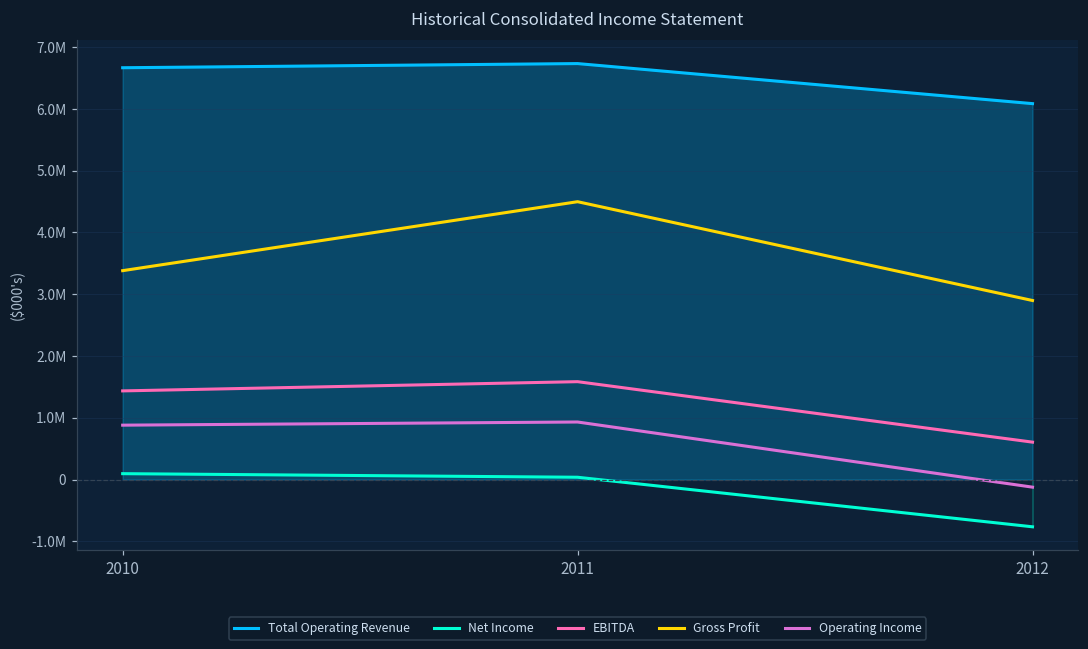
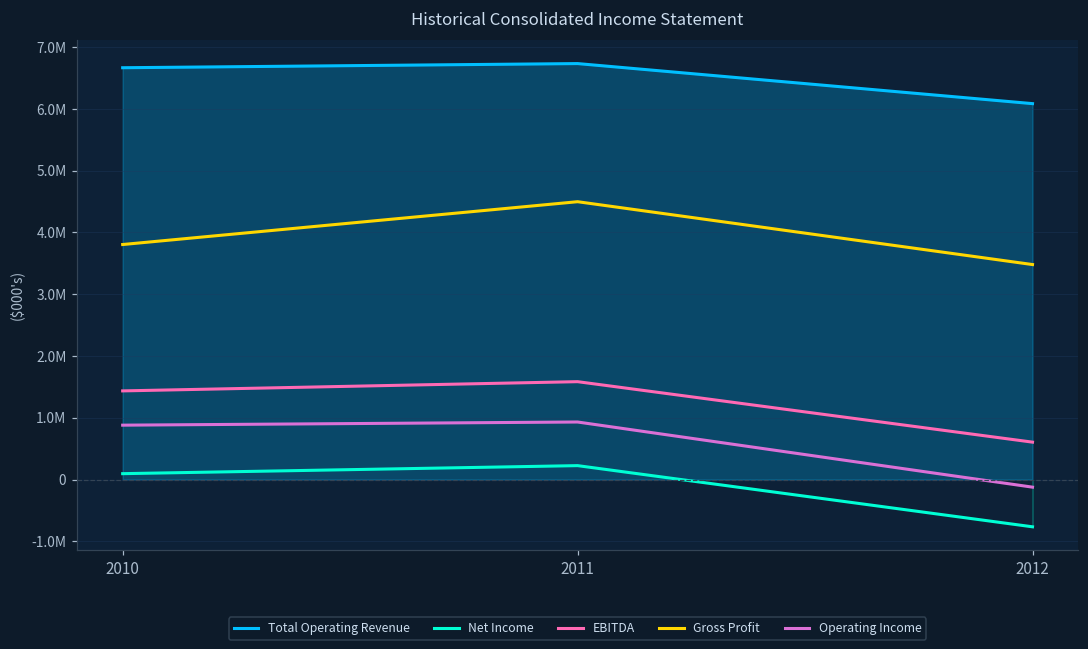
  {
    "Total Operating Revenue": {
      "2010": 6700000,
      "2011": 6700000,
      "2012": 6100000
    },
    "Net Income": {
      "2010": 100000,
-     "2011": 0,
+     "2011": 200000,
      "2012": -800000
    },
    "Gross Profit": {
-     "2010": 3400000,
+     "2010": 3800000,
      "2011": 4500000,
-     "2012": 2900000
+     "2012": 3500000
    }
  }
